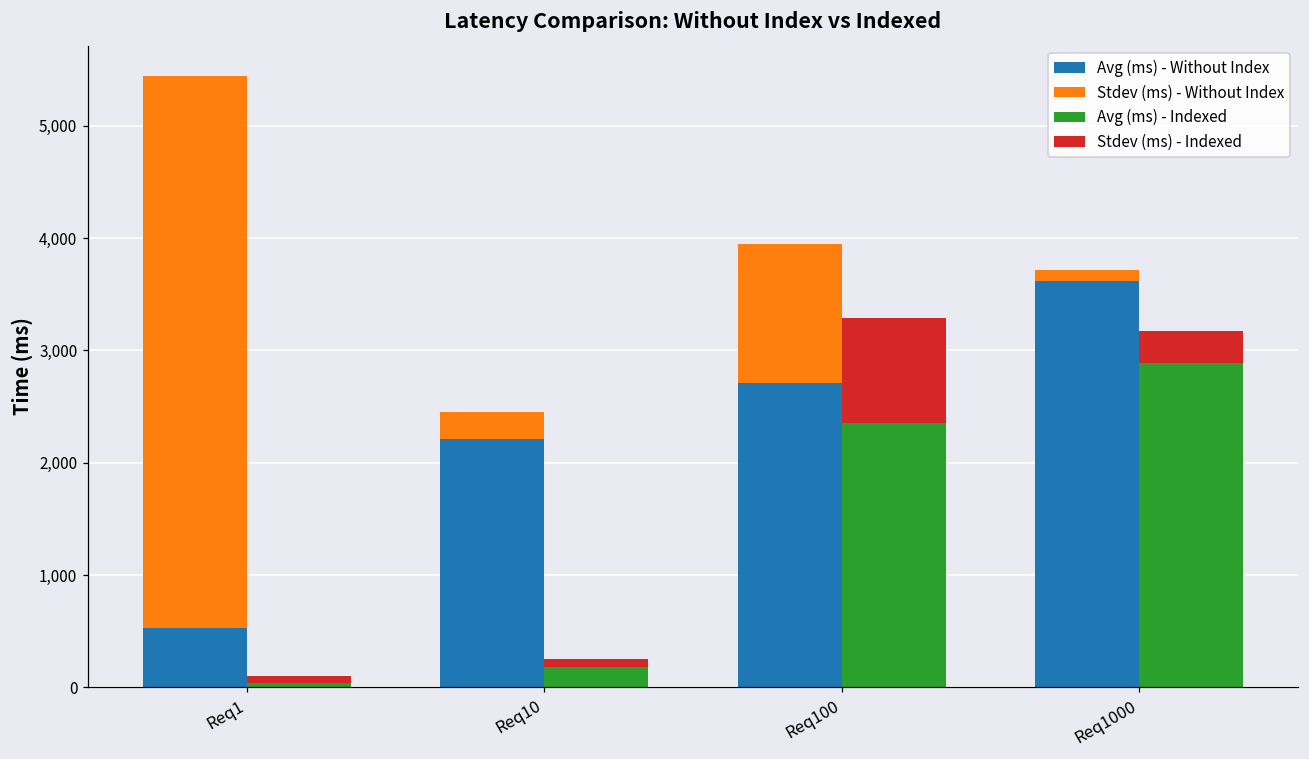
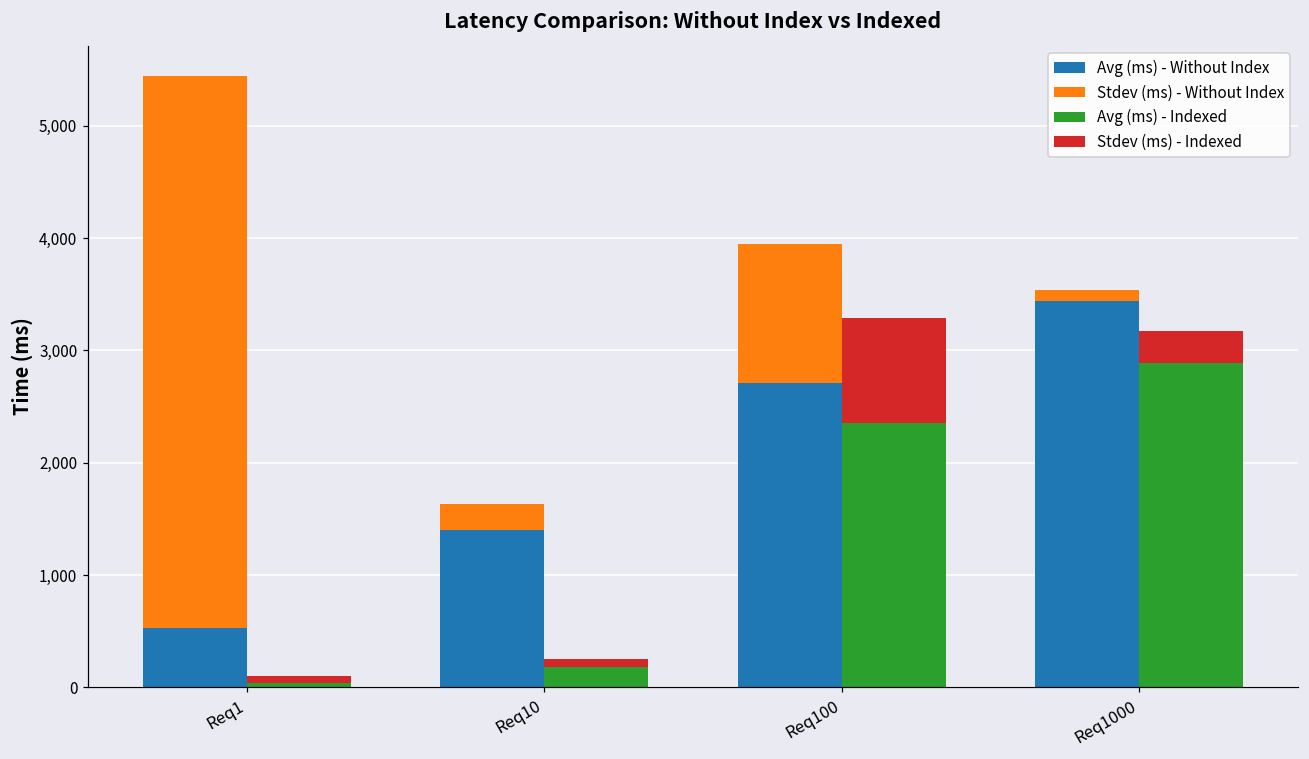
  {
    "Avg (ms) - Without Index": {
      "Req1": "530",
-     "Req10": "2,210",
+     "Req10": "1,400",
      "Req100": "2,710",
-     "Req1000": "3,620"
+     "Req1000": "3,440"
    },
    "Stdev (ms) - Without Index": {
      "Req1": "4,910",
      "Req10": "230",
      "Req100": "1,240",
      "Req1000": "100"
    },
    "Avg (ms) - Indexed": {
      "Req1": "40",
      "Req10": "180",
      "Req100": "2,350",
      "Req1000": "2,890"
    },
    "Stdev (ms) - Indexed": {
      "Req1": "60",
      "Req10": "70",
      "Req100": "930",
      "Req1000": "280"
    }
  }
